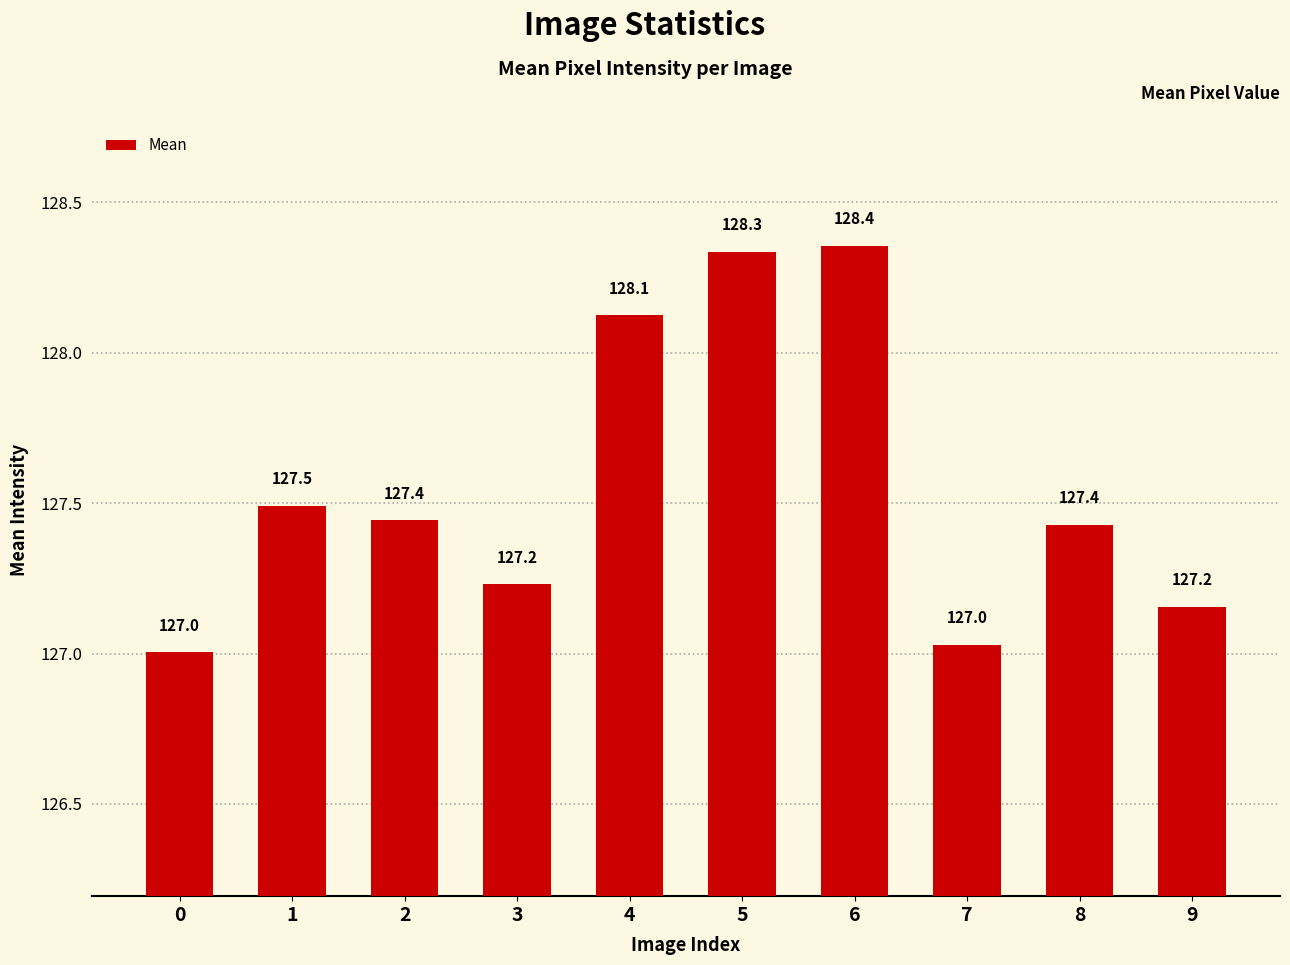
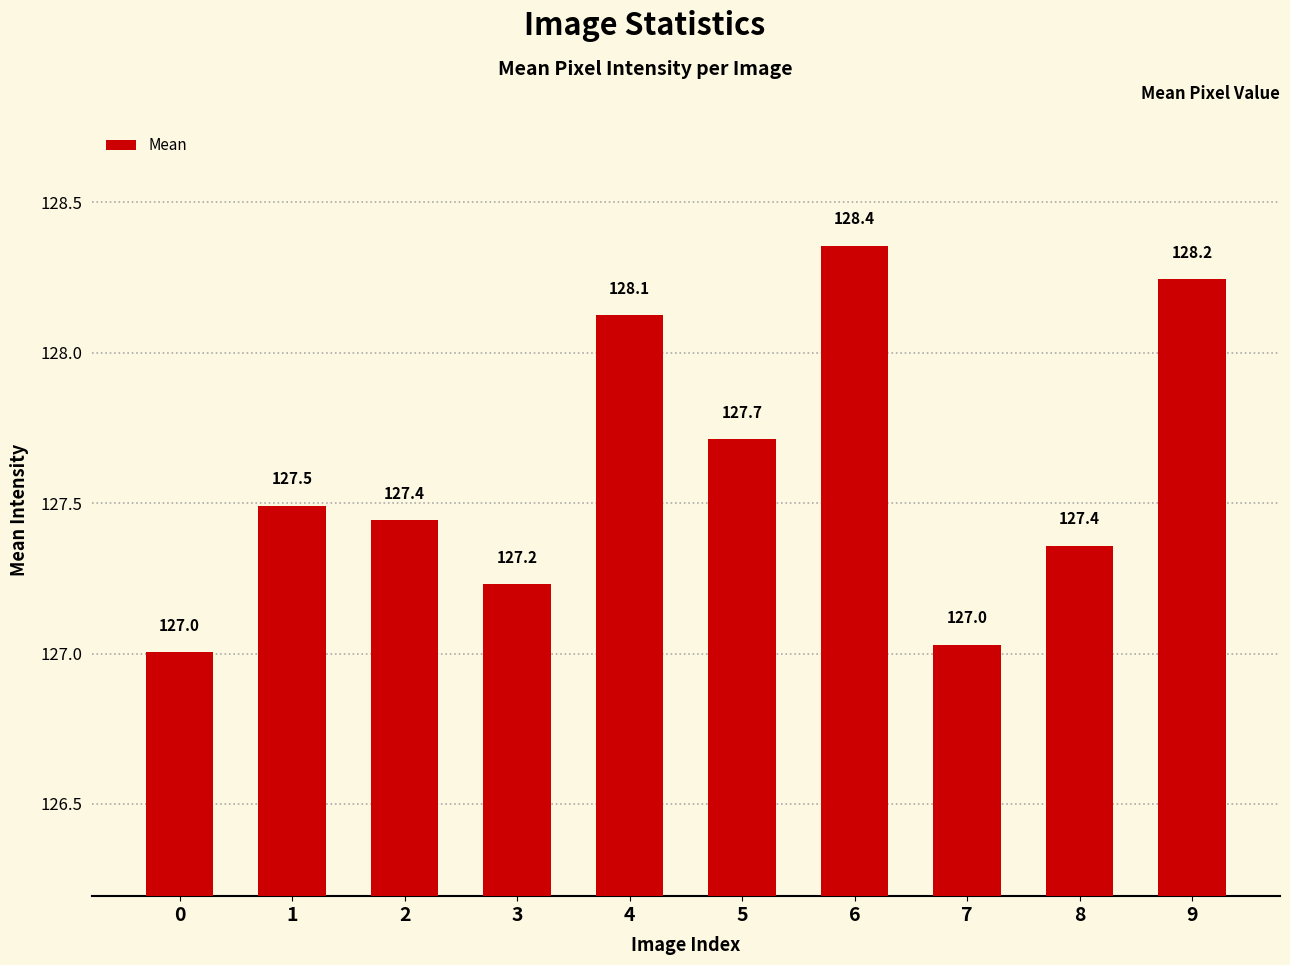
  {
    "0": 127.0,
    "1": 127.5,
    "2": 127.4,
    "3": 127.2,
    "4": 128.1,
-   "5": 128.3,
+   "5": 127.7,
    "6": 128.4,
    "7": 127.0,
-   "8": 127.43,
-   "9": 127.2
+   "8": 127.36,
+   "9": 128.2
  }
